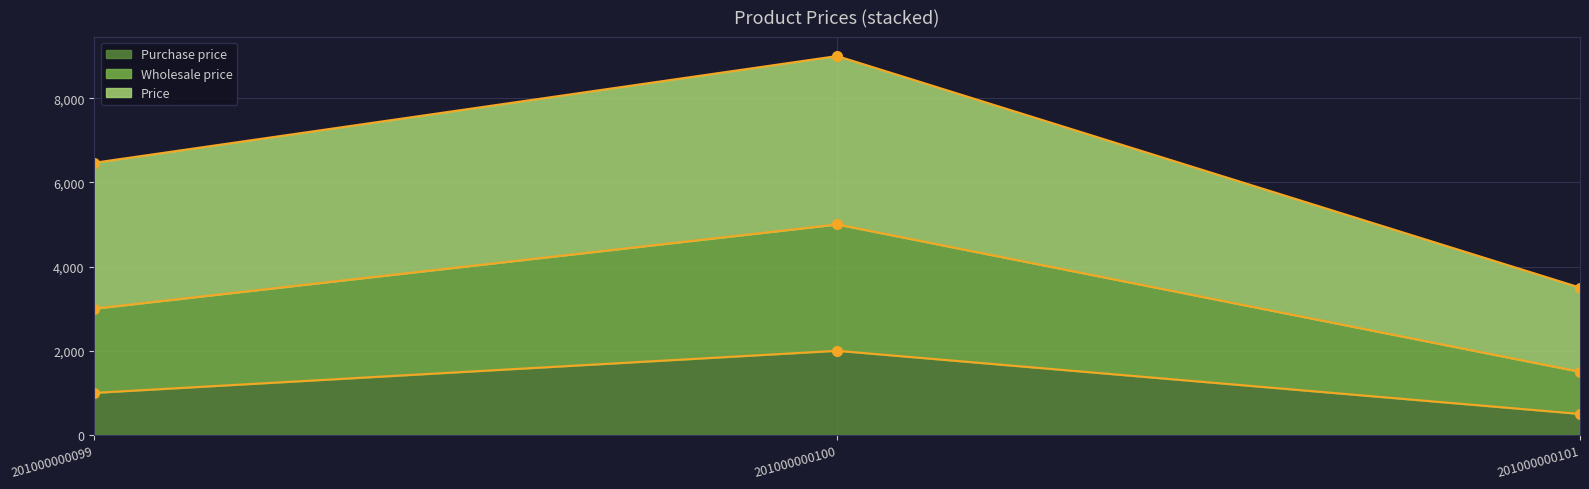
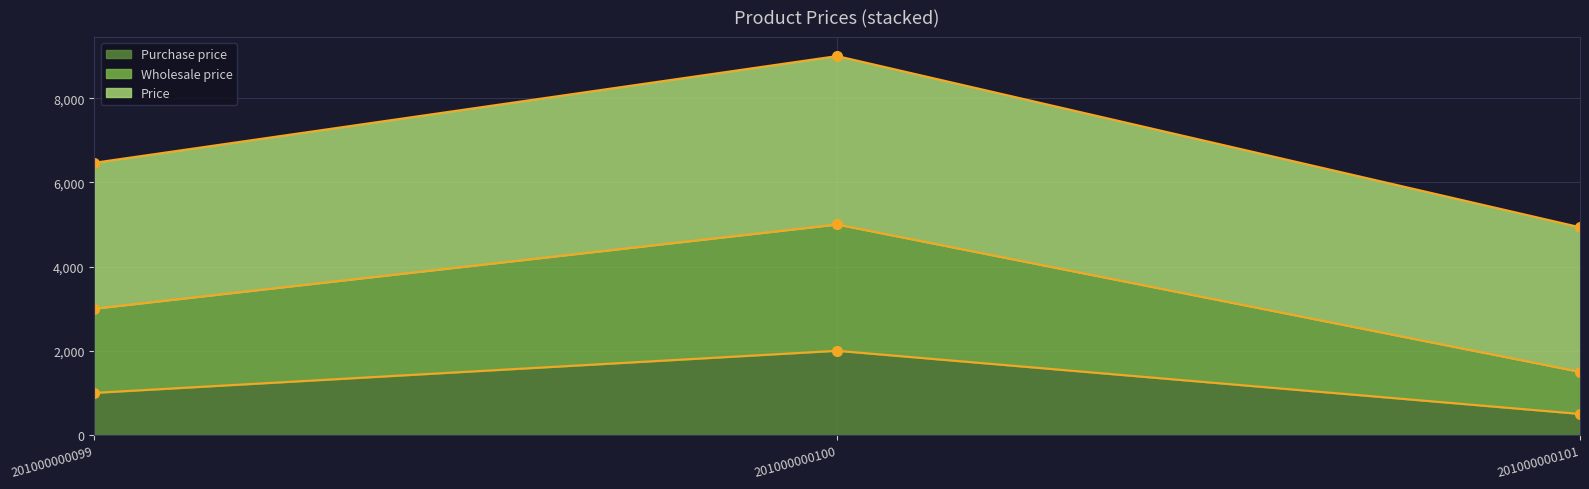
  {
    "Price": {
      "201000000099": "3,500",
      "201000000100": "4,000",
-     "201000000101": "2,000"
+     "201000000101": "3,400"
    }
  }
